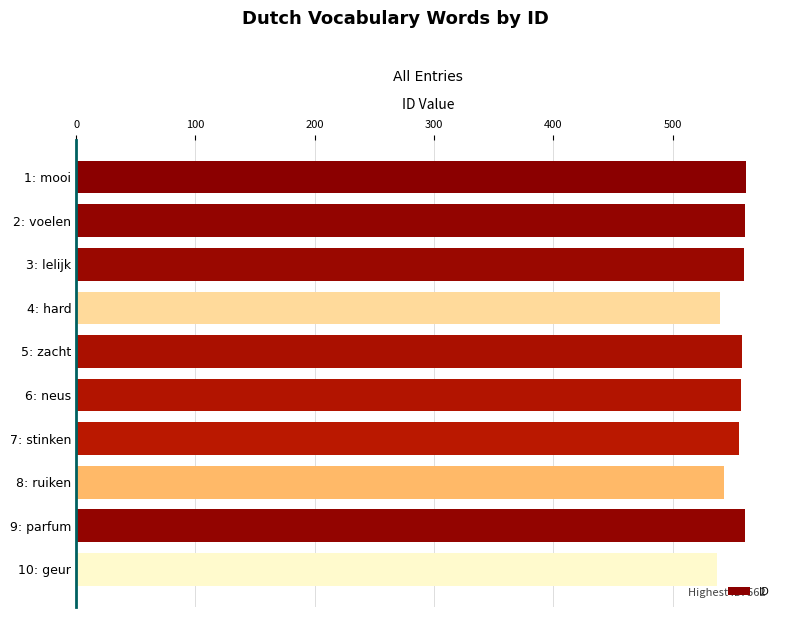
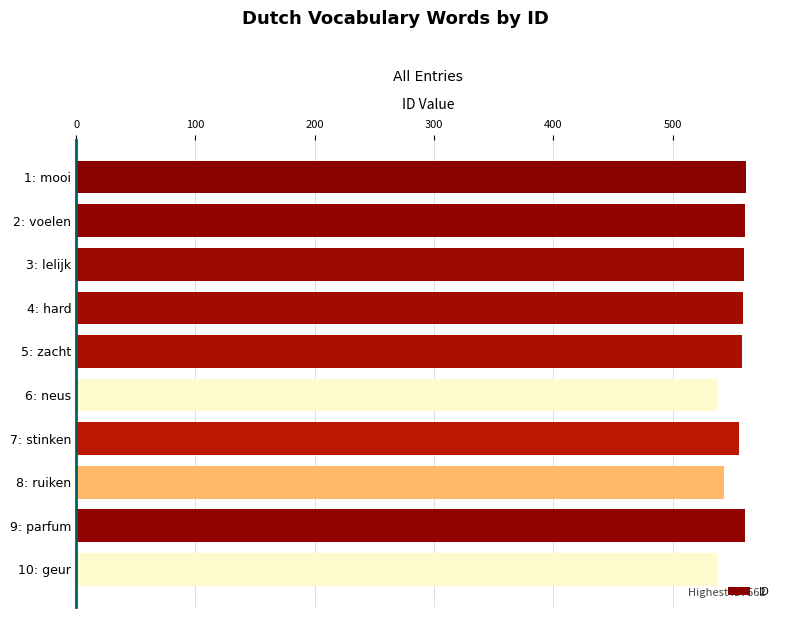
  {
    "1: mooi": 562,
    "2: voelen": 561,
    "3: lelijk": 560,
-   "4: hard": 540,
+   "4: hard": 559,
    "5: zacht": 558,
-   "6: neus": 557,
+   "6: neus": 537,
    "7: stinken": 556,
    "8: ruiken": 543,
    "9: parfum": 561
  }
